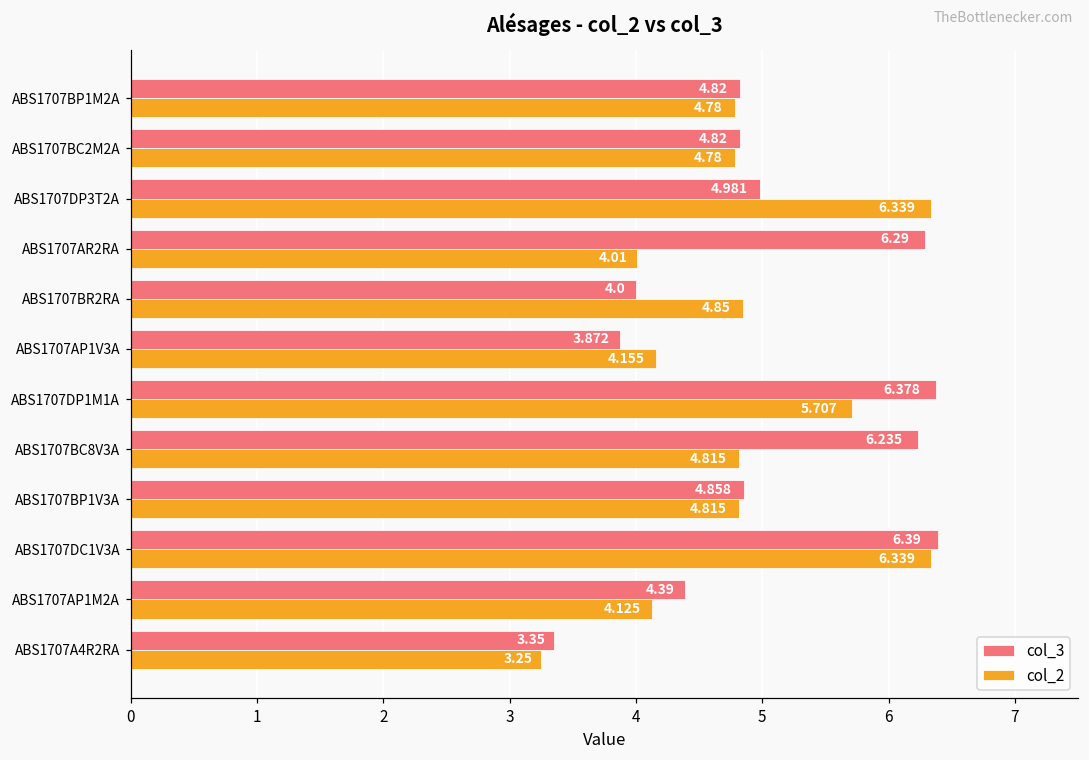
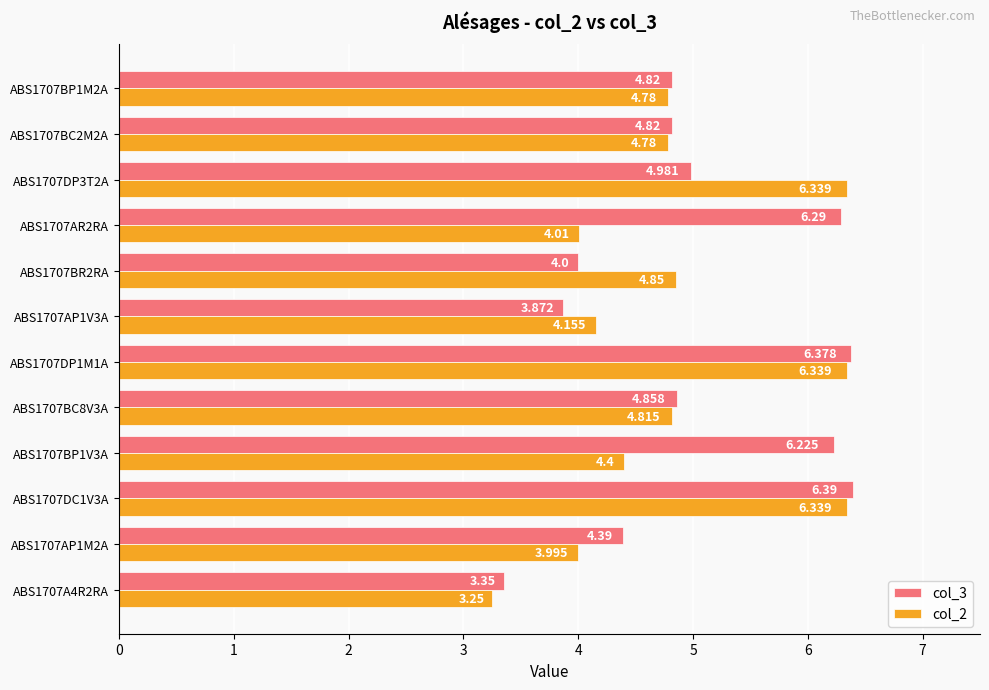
  {
    "col_3": {
      "ABS1707BP1M2A": 4.82,
      "ABS1707BC2M2A": 4.82,
      "ABS1707DP3T2A": 4.981,
      "ABS1707AR2RA": 6.29,
      "ABS1707BR2RA": 4.0,
      "ABS1707AP1V3A": 3.872,
      "ABS1707DP1M1A": 6.378,
-     "ABS1707BC8V3A": 6.235,
-     "ABS1707BP1V3A": 4.858,
+     "ABS1707BC8V3A": 4.858,
+     "ABS1707BP1V3A": 6.225,
      "ABS1707DC1V3A": 6.39,
      "ABS1707AP1M2A": 4.39,
      "ABS1707A4R2RA": 3.35
    },
    "col_2": {
      "ABS1707BP1M2A": 4.78,
      "ABS1707BC2M2A": 4.78,
      "ABS1707DP3T2A": 6.339,
      "ABS1707AR2RA": 4.01,
      "ABS1707BR2RA": 4.85,
      "ABS1707AP1V3A": 4.155,
-     "ABS1707DP1M1A": 5.707,
+     "ABS1707DP1M1A": 6.339,
      "ABS1707BC8V3A": 4.815,
-     "ABS1707BP1V3A": 4.815,
+     "ABS1707BP1V3A": 4.4,
      "ABS1707DC1V3A": 6.339,
-     "ABS1707AP1M2A": 4.125,
+     "ABS1707AP1M2A": 3.995,
      "ABS1707A4R2RA": 3.25
    }
  }
